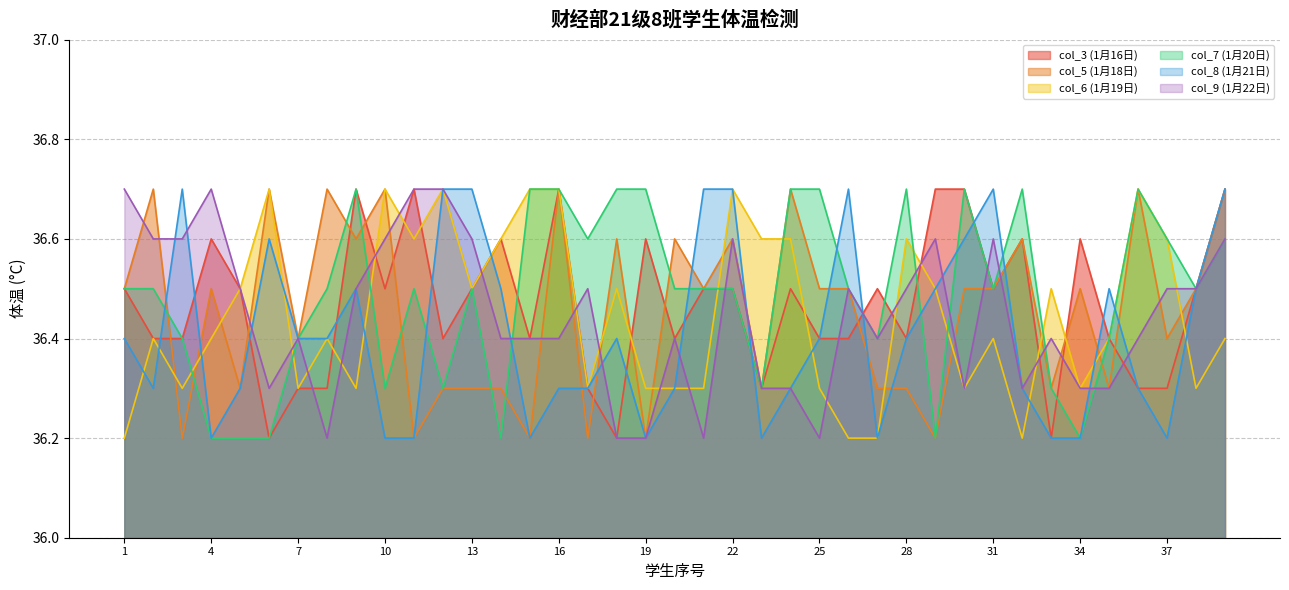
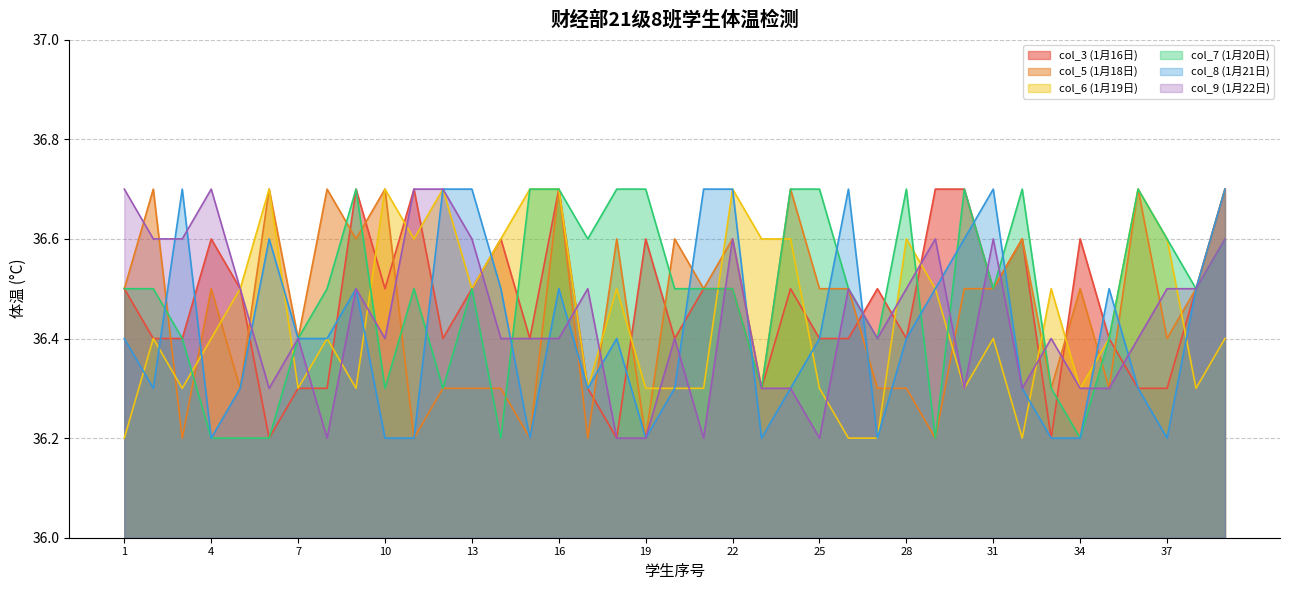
  {
    "col_7 (1月20日)": {
      "10": 36.3,
      "19": 36.7,
      "25": 36.7,
      "28": 36.7
    },
    "col_8 (1月21日)": {
      "1": 36.4,
      "10": 36.2,
      "13": 36.7,
-     "16": 36.3,
+     "16": 36.5,
      "31": 36.7,
      "37": 36.2
    },
    "col_9 (1月22日)": {
      "1": 36.7,
      "4": 36.7,
-     "10": 36.6,
+     "10": 36.4,
      "13": 36.6,
      "16": 36.4,
      "25": 36.2,
      "28": 36.5,
      "31": 36.6,
      "37": 36.5
    }
  }
